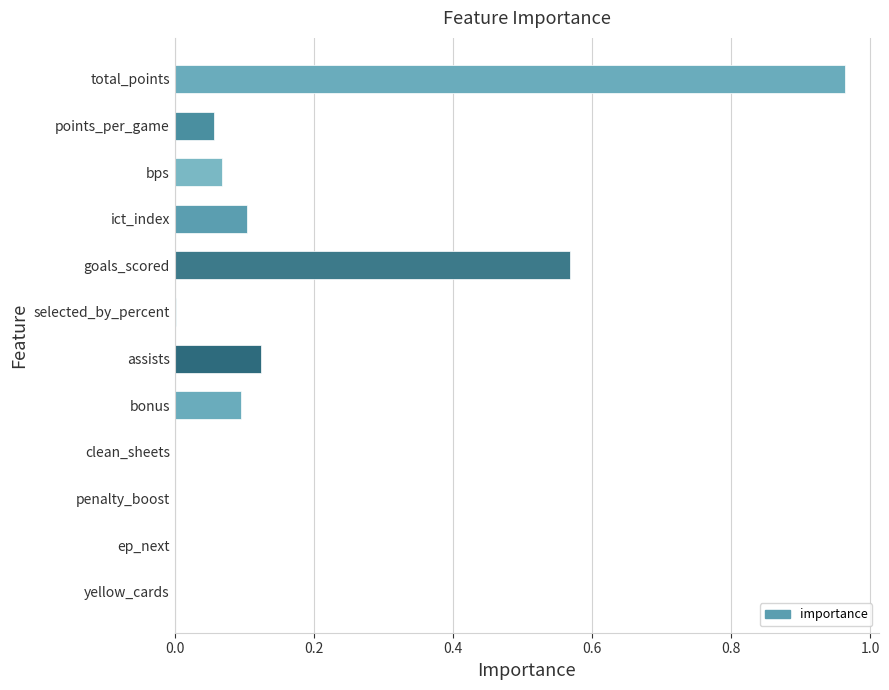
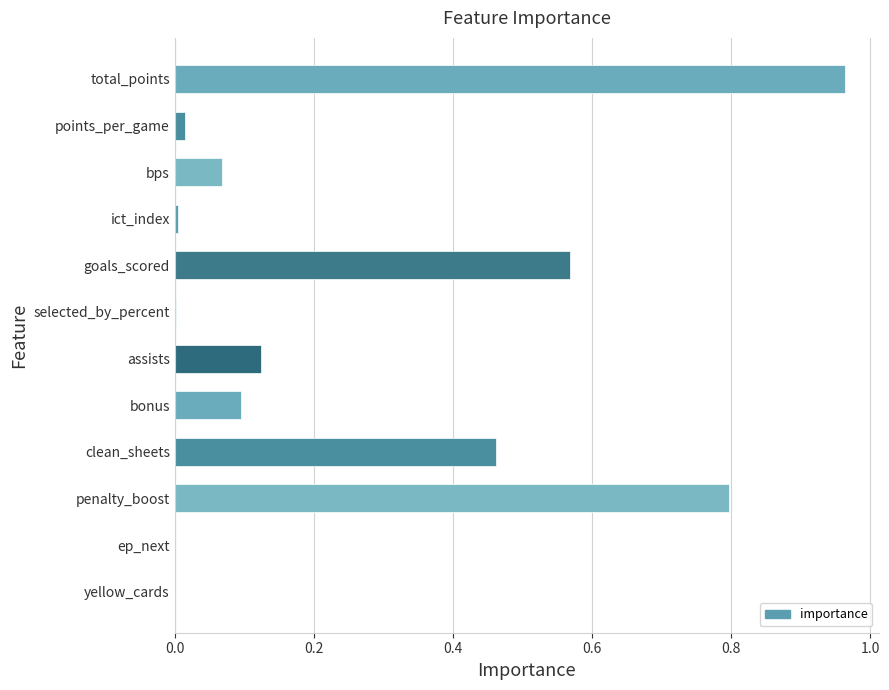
  {
    "total_points": 0.96,
-   "points_per_game": 0.06,
+   "points_per_game": 0.01,
    "bps": 0.07,
-   "ict_index": 0.10,
+   "ict_index": 0.00,
    "goals_scored": 0.57,
    "assists": 0.12,
    "bonus": 0.10,
-   "clean_sheets": 0.00,
-   "penalty_boost": 0.00
+   "clean_sheets": 0.46,
+   "penalty_boost": 0.80
  }
